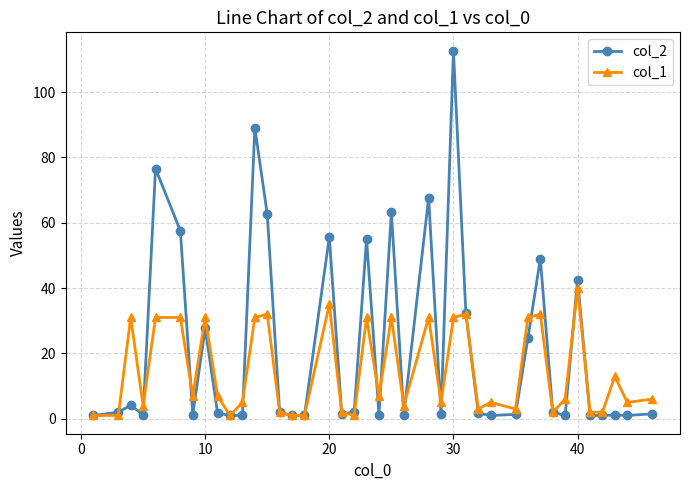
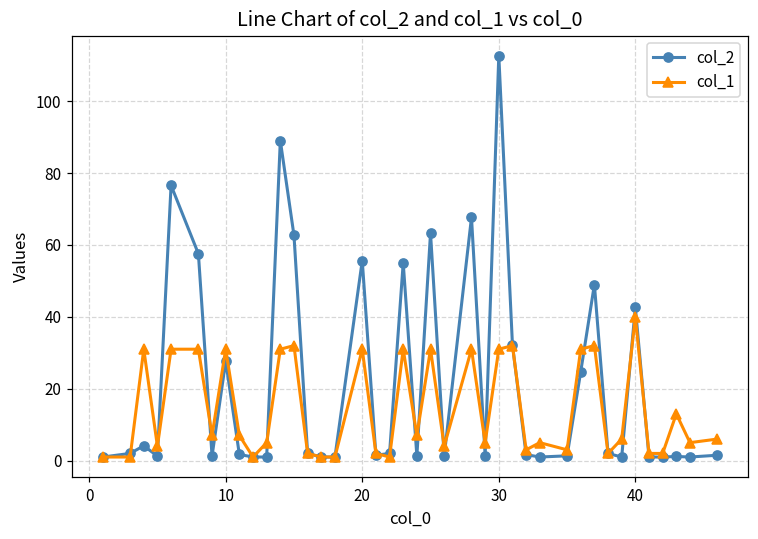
  {
    "col_2": {
      "10": 28,
      "20": 56,
      "30": 113,
      "40": 43
    },
    "col_1": {
      "10": 31,
-     "20": 35,
+     "20": 31,
      "30": 31,
      "40": 40
    }
  }
